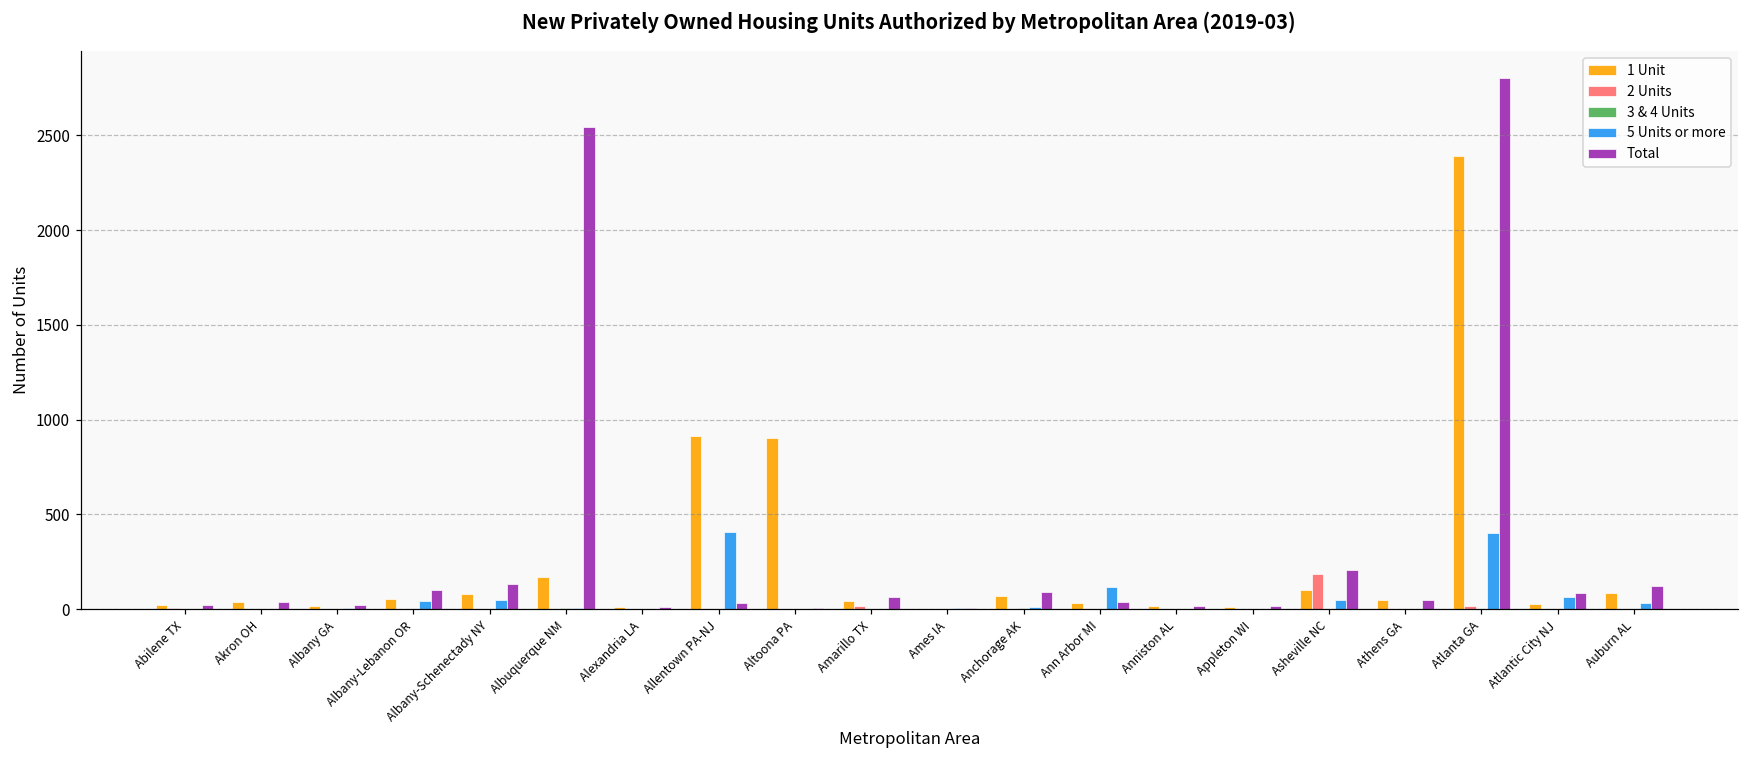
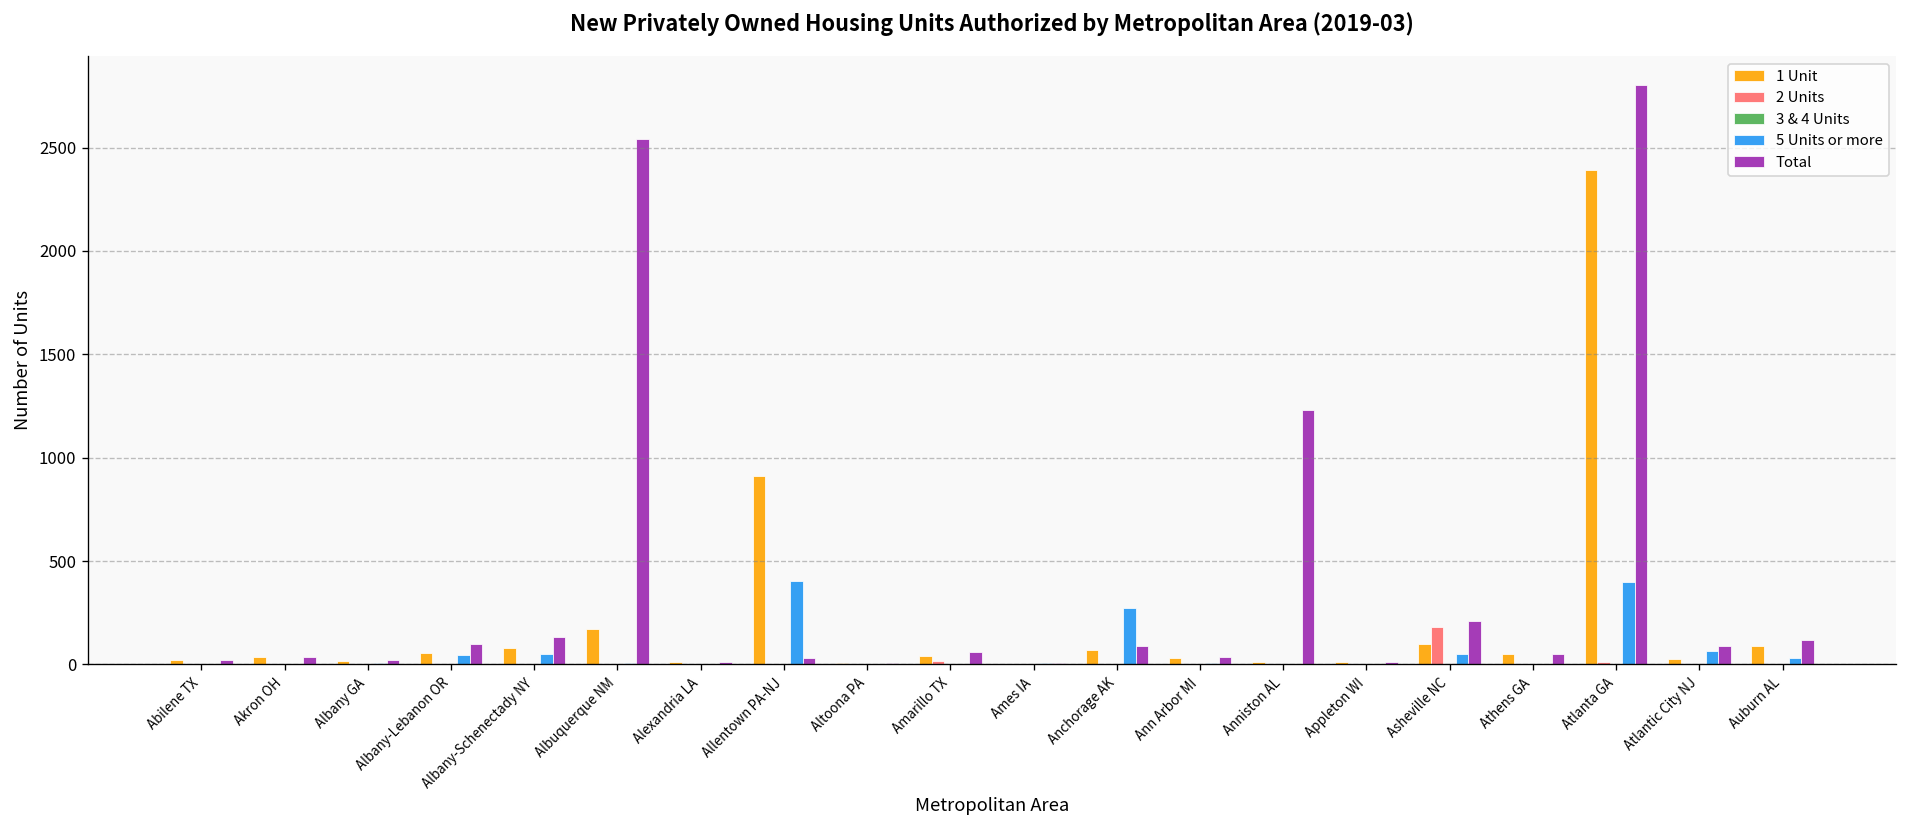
  {
    "1 Unit": {
      "Abilene TX": 20,
      "Akron OH": 40,
      "Albany GA": 20,
      "Albany-Lebanon OR": 50,
      "Albany-Schenectady NY": 80,
      "Albuquerque NM": 170,
      "Allentown PA-NJ": 910,
-     "Altoona PA": 900,
+     "Altoona PA": 10,
      "Amarillo TX": 40,
      "Ames IA": 0,
      "Anchorage AK": 70,
      "Ann Arbor MI": 30,
      "Asheville NC": 100,
      "Athens GA": 50,
      "Atlanta GA": 2390,
      "Atlantic City NJ": 20,
      "Auburn AL": 90
    },
    "2 Units": {
      "Akron OH": 0,
      "Albany GA": 0,
      "Albany-Lebanon OR": 0,
      "Albuquerque NM": 0,
      "Alexandria LA": 0,
      "Allentown PA-NJ": 0,
      "Altoona PA": 0,
      "Amarillo TX": 20,
      "Ames IA": 0,
      "Ann Arbor MI": 0,
      "Anniston AL": 0,
      "Asheville NC": 180,
      "Athens GA": 0,
      "Atlantic City NJ": 0
    },
    "3 & 4 Units": {
      "Abilene TX": 0,
      "Akron OH": 0,
      "Albany GA": 0,
      "Albany-Lebanon OR": 0,
      "Albany-Schenectady NY": 0,
      "Alexandria LA": 0,
      "Allentown PA-NJ": 0,
      "Altoona PA": 0,
      "Amarillo TX": 0,
      "Ames IA": 0,
      "Ann Arbor MI": 0,
      "Anniston AL": 0,
      "Appleton WI": 0,
      "Asheville NC": 0,
      "Athens GA": 0,
      "Atlanta GA": 0,
      "Atlantic City NJ": 0,
      "Auburn AL": 0
    },
    "5 Units or more": {
      "Abilene TX": 0,
      "Akron OH": 0,
      "Albany-Lebanon OR": 50,
      "Albany-Schenectady NY": 50,
      "Alexandria LA": 0,
      "Allentown PA-NJ": 400,
      "Altoona PA": 0,
      "Amarillo TX": 0,
-     "Anchorage AK": 10,
-     "Ann Arbor MI": 120,
+     "Anchorage AK": 270,
+     "Ann Arbor MI": 10,
      "Anniston AL": 0,
      "Appleton WI": 0,
      "Asheville NC": 50,
      "Athens GA": 0,
      "Atlanta GA": 400,
      "Atlantic City NJ": 60,
      "Auburn AL": 30
    },
    "Total": {
      "Abilene TX": 20,
      "Akron OH": 40,
      "Albany GA": 20,
      "Albany-Lebanon OR": 100,
      "Albany-Schenectady NY": 130,
      "Albuquerque NM": 2540,
      "Allentown PA-NJ": 30,
      "Amarillo TX": 60,
      "Anchorage AK": 90,
      "Ann Arbor MI": 40,
-     "Anniston AL": 10,
+     "Anniston AL": 1230,
      "Asheville NC": 210,
      "Athens GA": 50,
      "Atlanta GA": 2800,
      "Atlantic City NJ": 90,
      "Auburn AL": 120
    }
  }
